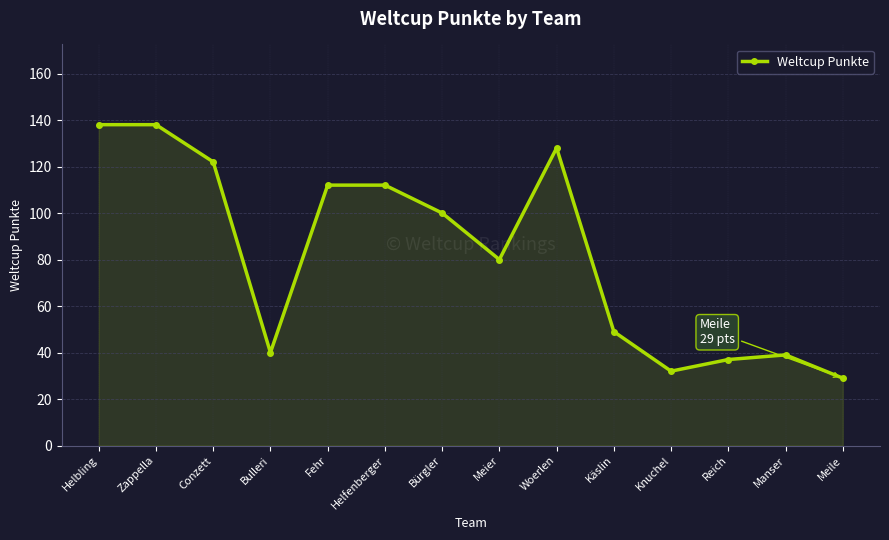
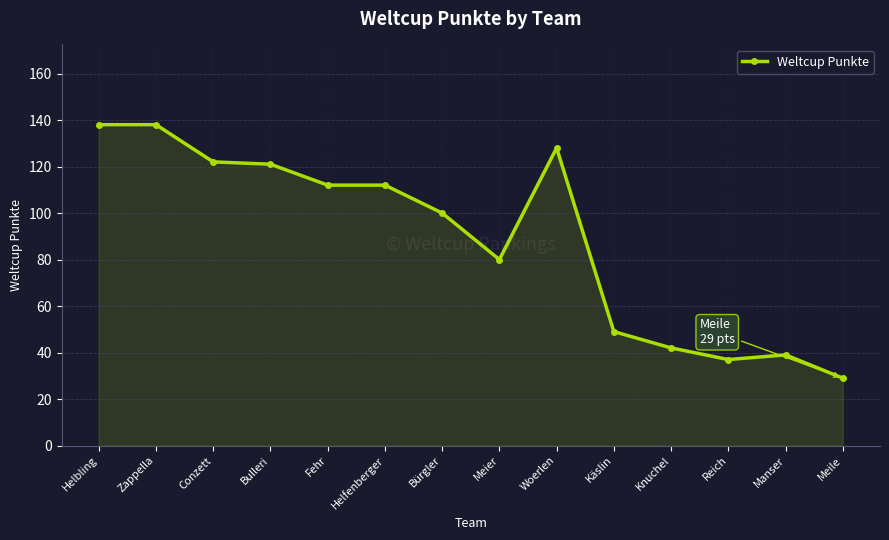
  {
    "Helbling": 138,
    "Zappella": 138,
    "Conzett": 122,
-   "Bulleri": 40,
+   "Bulleri": 121,
    "Fehr": 112,
    "Helfenberger": 112,
    "Bürgler": 100,
    "Meier": 80,
    "Woerlen": 128,
    "Käslin": 49,
-   "Knuchel": 32,
+   "Knuchel": 42,
    "Meile": 29
  }
